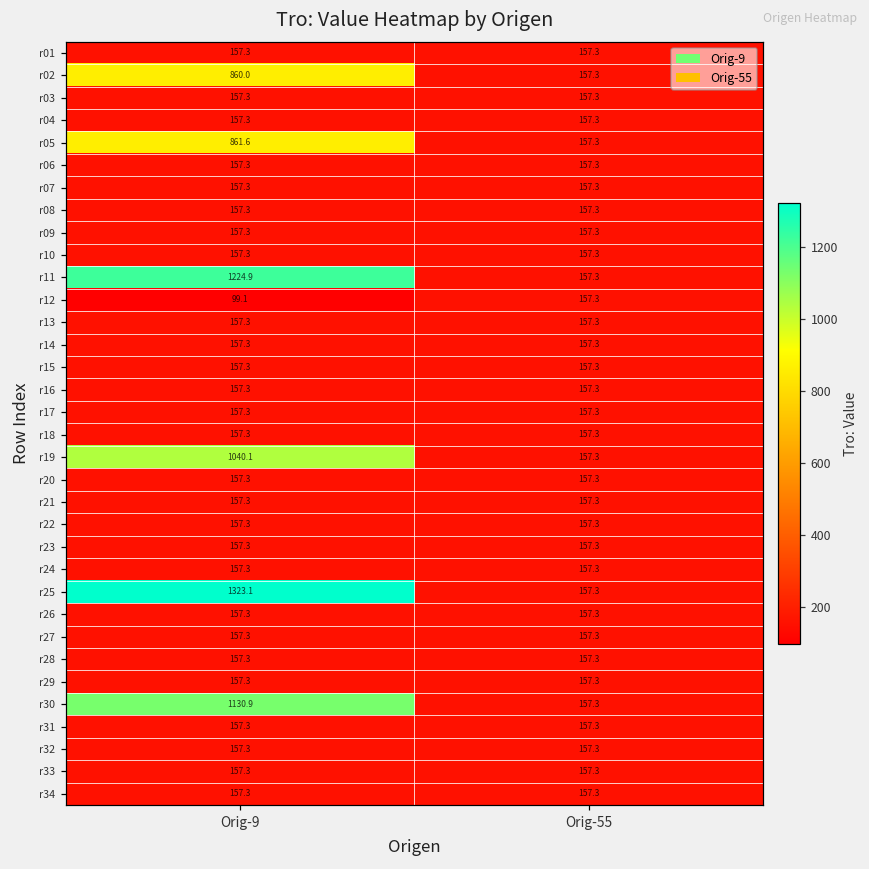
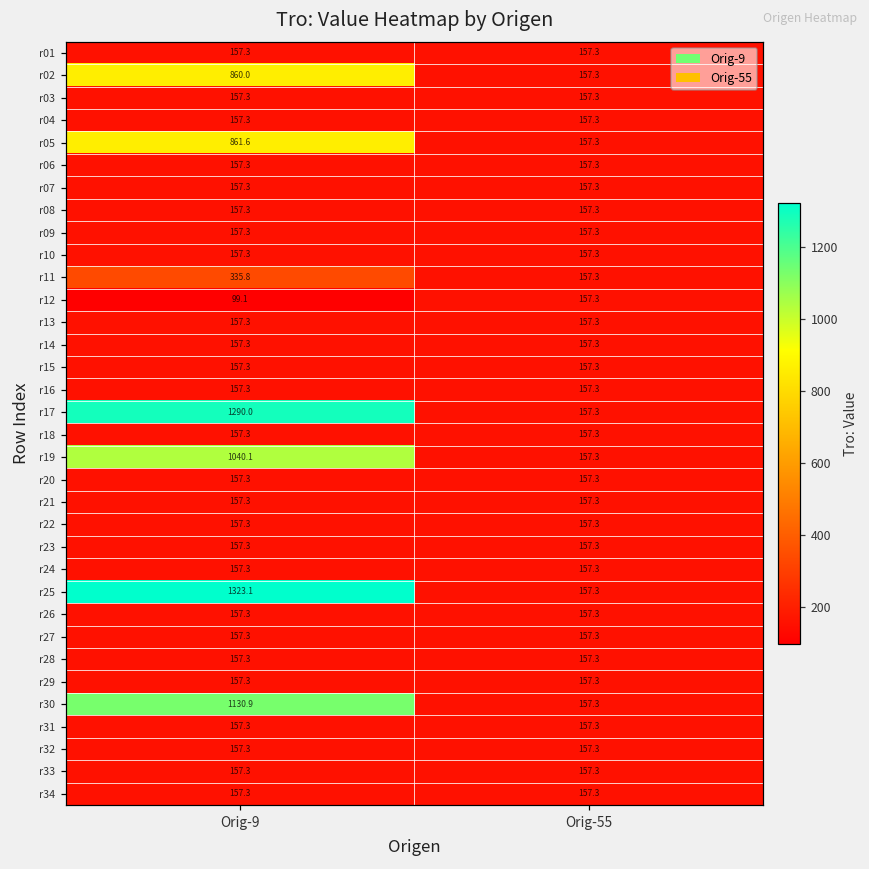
  {
    "r01": {
      "Orig-9": 157.3,
      "Orig-55": 157.3
    },
    "r02": {
      "Orig-9": 860.0,
      "Orig-55": 157.3
    },
    "r03": {
      "Orig-9": 157.3,
      "Orig-55": 157.3
    },
    "r04": {
      "Orig-9": 157.3,
      "Orig-55": 157.3
    },
    "r05": {
      "Orig-9": 861.6,
      "Orig-55": 157.3
    },
    "r06": {
      "Orig-9": 157.3,
      "Orig-55": 157.3
    },
    "r07": {
      "Orig-9": 157.3,
      "Orig-55": 157.3
    },
    "r08": {
      "Orig-9": 157.3,
      "Orig-55": 157.3
    },
    "r09": {
      "Orig-9": 157.3,
      "Orig-55": 157.3
    },
    "r10": {
      "Orig-9": 157.3,
      "Orig-55": 157.3
    },
    "r11": {
-     "Orig-9": 1224.9,
+     "Orig-9": 335.8,
      "Orig-55": 157.3
    },
    "r12": {
      "Orig-9": 99.1,
      "Orig-55": 157.3
    },
    "r13": {
      "Orig-9": 157.3,
      "Orig-55": 157.3
    },
    "r14": {
      "Orig-9": 157.3,
      "Orig-55": 157.3
    },
    "r15": {
      "Orig-9": 157.3,
      "Orig-55": 157.3
    },
    "r16": {
      "Orig-9": 157.3,
      "Orig-55": 157.3
    },
    "r17": {
-     "Orig-9": 157.3,
+     "Orig-9": 1290.0,
      "Orig-55": 157.3
    },
    "r18": {
      "Orig-9": 157.3,
      "Orig-55": 157.3
    },
    "r19": {
      "Orig-9": 1040.1,
      "Orig-55": 157.3
    },
    "r20": {
      "Orig-9": 157.3,
      "Orig-55": 157.3
    },
    "r21": {
      "Orig-9": 157.3,
      "Orig-55": 157.3
    },
    "r22": {
      "Orig-9": 157.3,
      "Orig-55": 157.3
    },
    "r23": {
      "Orig-9": 157.3,
      "Orig-55": 157.3
    },
    "r24": {
      "Orig-9": 157.3,
      "Orig-55": 157.3
    },
    "r25": {
      "Orig-9": 1323.1,
      "Orig-55": 157.3
    },
    "r26": {
      "Orig-9": 157.3,
      "Orig-55": 157.3
    },
    "r27": {
      "Orig-9": 157.3,
      "Orig-55": 157.3
    },
    "r28": {
      "Orig-9": 157.3,
      "Orig-55": 157.3
    },
    "r29": {
      "Orig-9": 157.3,
      "Orig-55": 157.3
    },
    "r30": {
      "Orig-9": 1130.9,
      "Orig-55": 157.3
    },
    "r31": {
      "Orig-9": 157.3,
      "Orig-55": 157.3
    },
    "r32": {
      "Orig-9": 157.3,
      "Orig-55": 157.3
    },
    "r33": {
      "Orig-9": 157.3,
      "Orig-55": 157.3
    },
    "r34": {
      "Orig-9": 157.3,
      "Orig-55": 157.3
    }
  }
